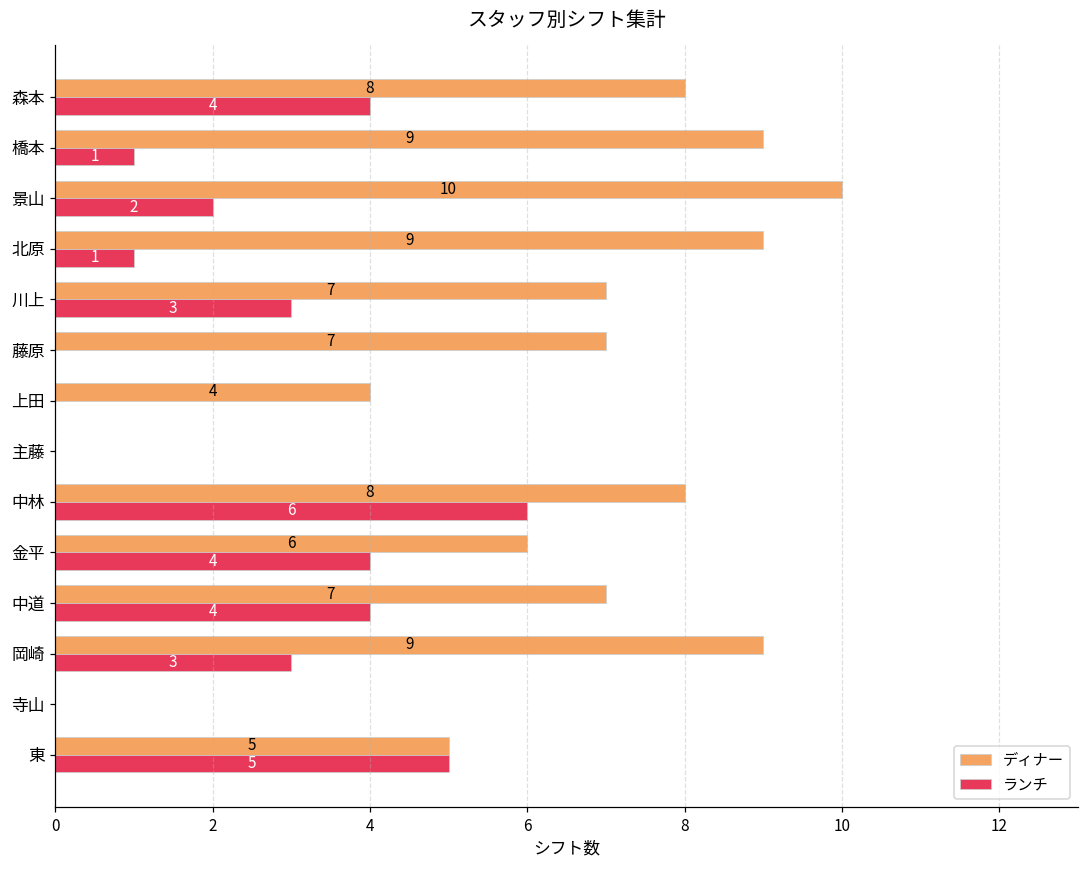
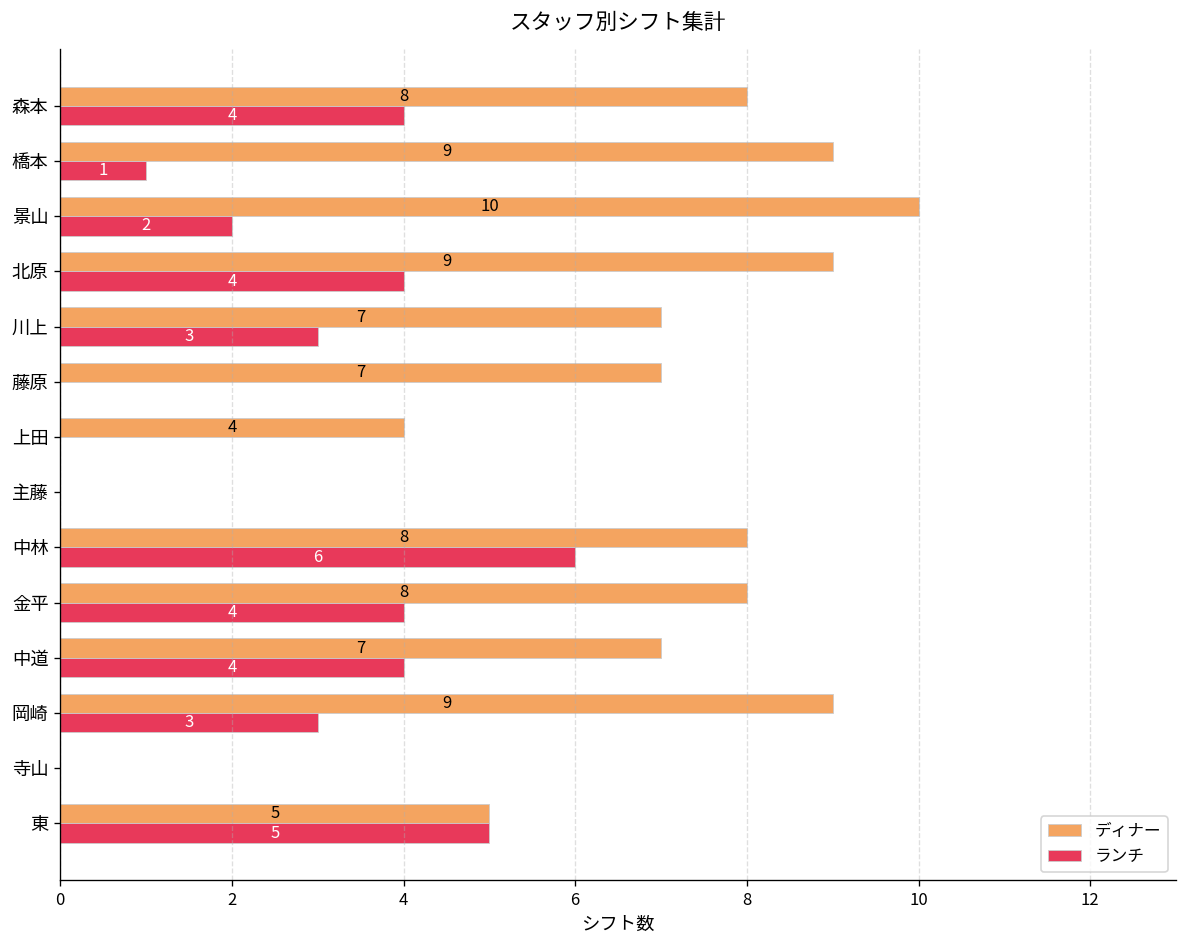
  {
    "ディナー": {
      "森本": 8,
      "橋本": 9,
      "景山": 10,
      "北原": 9,
      "川上": 7,
      "藤原": 7,
      "上田": 4,
      "中林": 8,
-     "金平": 6,
+     "金平": 8,
      "中道": 7,
      "岡崎": 9,
      "東": 5
    },
    "ランチ": {
      "森本": 4,
      "橋本": 1,
      "景山": 2,
-     "北原": 1,
+     "北原": 4,
      "川上": 3,
      "中林": 6,
      "金平": 4,
      "中道": 4,
      "岡崎": 3,
      "東": 5
    }
  }
